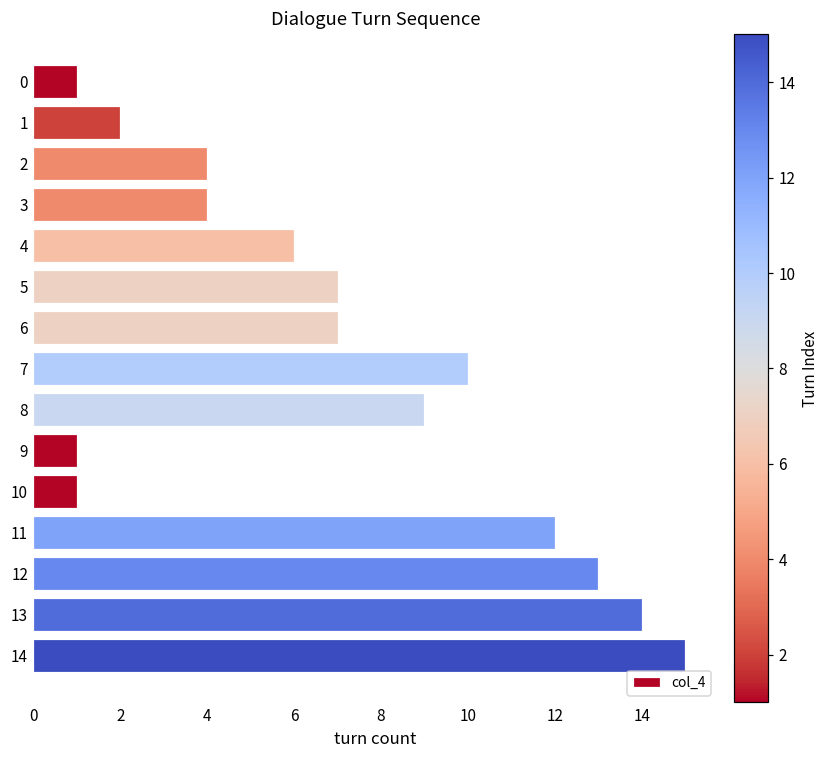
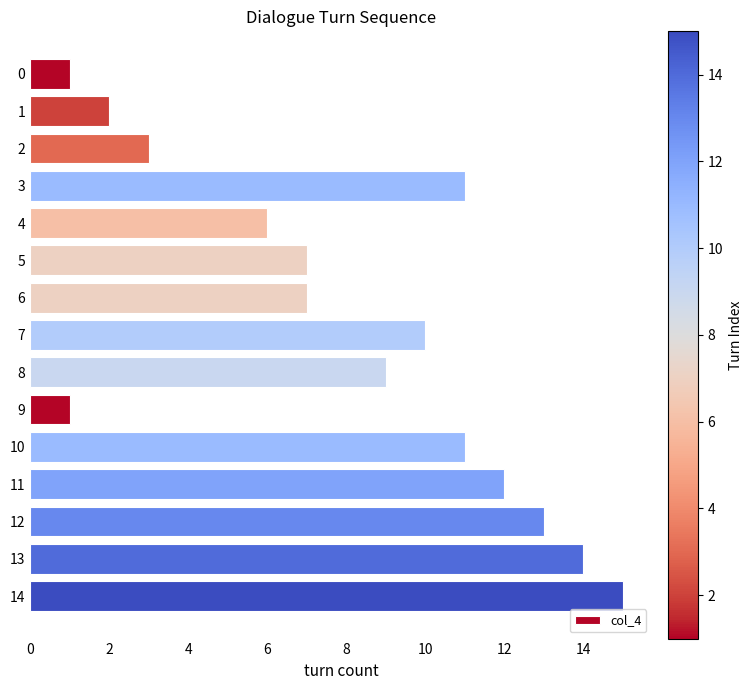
  {
    "0": 1,
    "1": 2,
-   "2": 4,
-   "3": 4,
+   "2": 3,
+   "3": 11,
    "4": 6,
    "5": 7,
    "6": 7,
    "7": 10,
    "8": 9,
    "9": 1,
-   "10": 1,
+   "10": 11,
    "11": 12,
    "12": 13,
    "13": 14,
    "14": 15
  }
